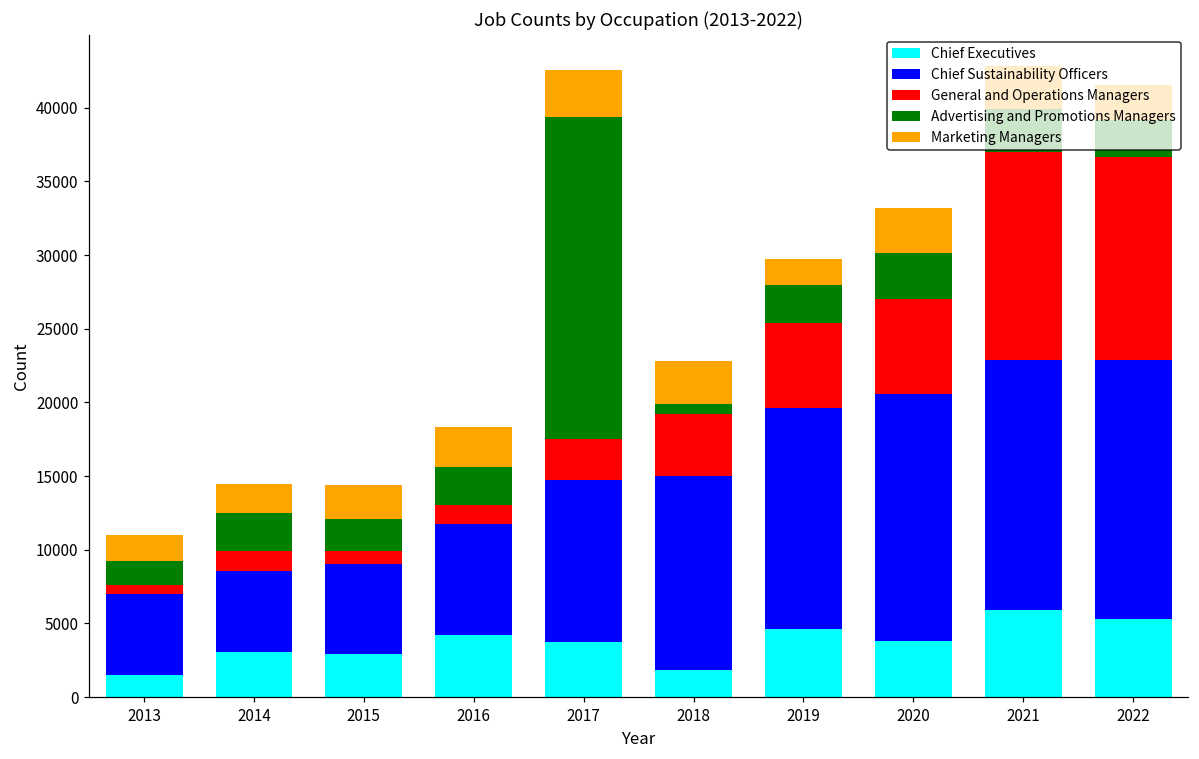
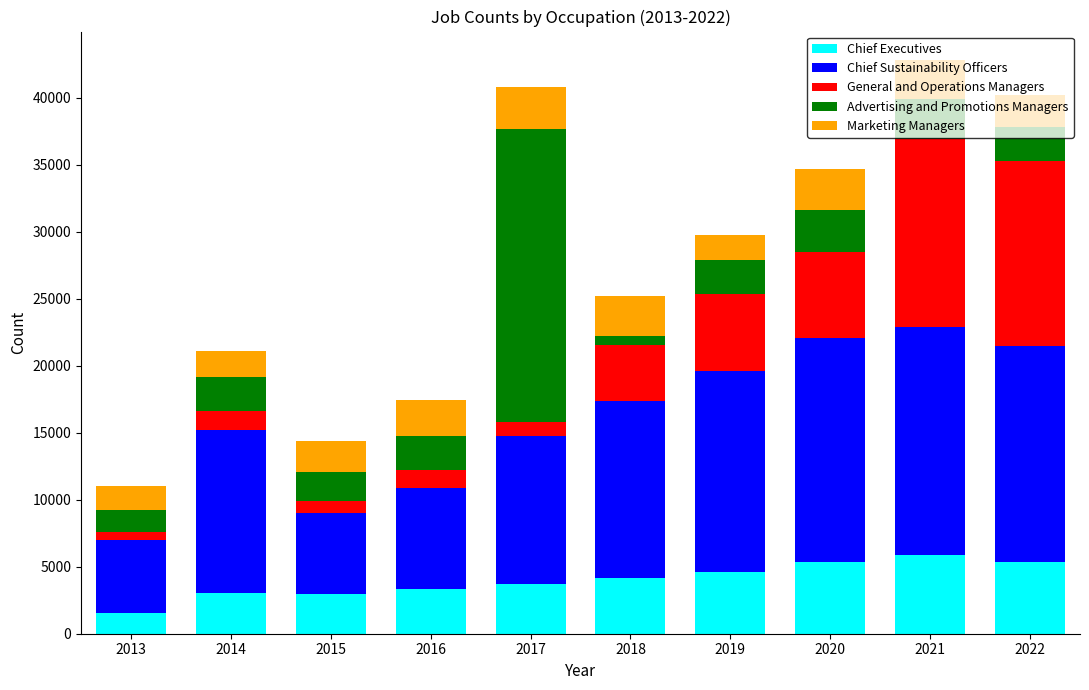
  {
    "Chief Executives": {
      "2013": 1500,
      "2014": 3100,
      "2015": 3000,
-     "2016": 4200,
+     "2016": 3300,
      "2017": 3700,
-     "2018": 1800,
+     "2018": 4200,
      "2019": 4600,
-     "2020": 3800,
+     "2020": 5300,
      "2021": 5900,
      "2022": 5300
    },
    "Chief Sustainability Officers": {
      "2013": 5500,
-     "2014": 5500,
+     "2014": 12200,
      "2015": 6100,
      "2016": 7500,
      "2017": 11000,
      "2018": 13200,
      "2019": 15000,
      "2020": 16700,
      "2021": 17000,
-     "2022": 17500
+     "2022": 16200
    },
    "General and Operations Managers": {
      "2013": 600,
      "2014": 1400,
      "2015": 900,
      "2016": 1300,
-     "2017": 2800,
+     "2017": 1100,
      "2018": 4200,
      "2019": 5800,
      "2020": 6500,
      "2021": 14100,
      "2022": 13800
    },
    "Advertising and Promotions Managers": {
      "2013": 1600,
      "2014": 2600,
      "2015": 2200,
      "2016": 2500,
      "2017": 21900,
      "2018": 700,
      "2019": 2500,
      "2020": 3100
    },
    "Marketing Managers": {
      "2013": 1800,
      "2014": 2000,
      "2015": 2300,
      "2016": 2700,
      "2017": 3100,
      "2018": 2900,
      "2019": 1800,
      "2020": 3100
    }
  }
